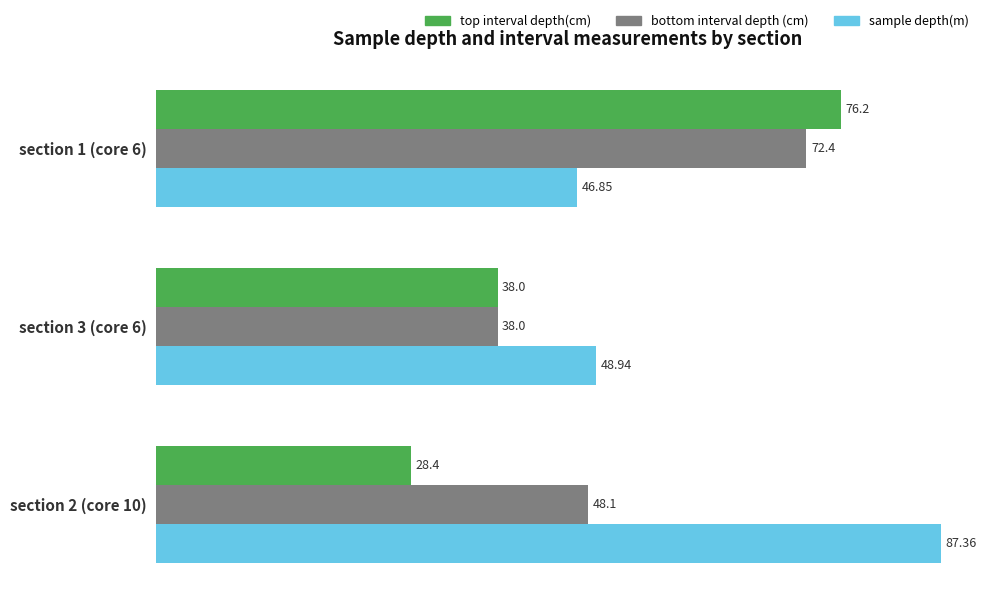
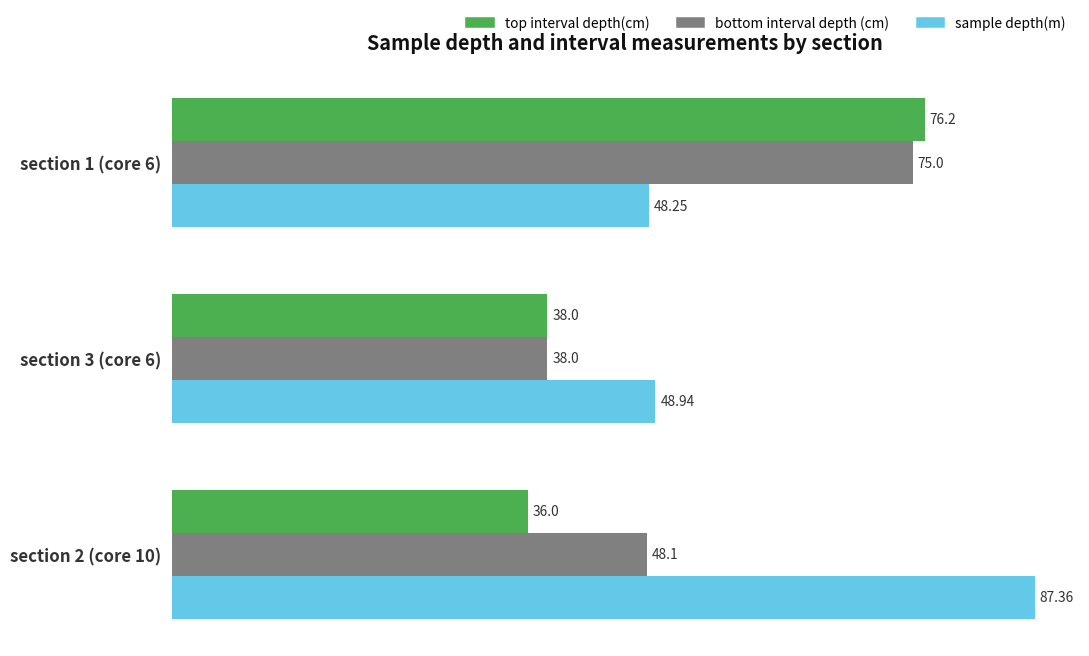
  {
    "top interval depth(cm)": {
      "section 1 (core 6)": 76.2,
      "section 3 (core 6)": 38.0,
-     "section 2 (core 10)": 28.4
+     "section 2 (core 10)": 36.0
    },
    "bottom interval depth (cm)": {
-     "section 1 (core 6)": 72.4,
+     "section 1 (core 6)": 75.0,
      "section 3 (core 6)": 38.0,
      "section 2 (core 10)": 48.1
    },
    "sample depth(m)": {
-     "section 1 (core 6)": 46.85,
+     "section 1 (core 6)": 48.25,
      "section 3 (core 6)": 48.94,
      "section 2 (core 10)": 87.36
    }
  }
